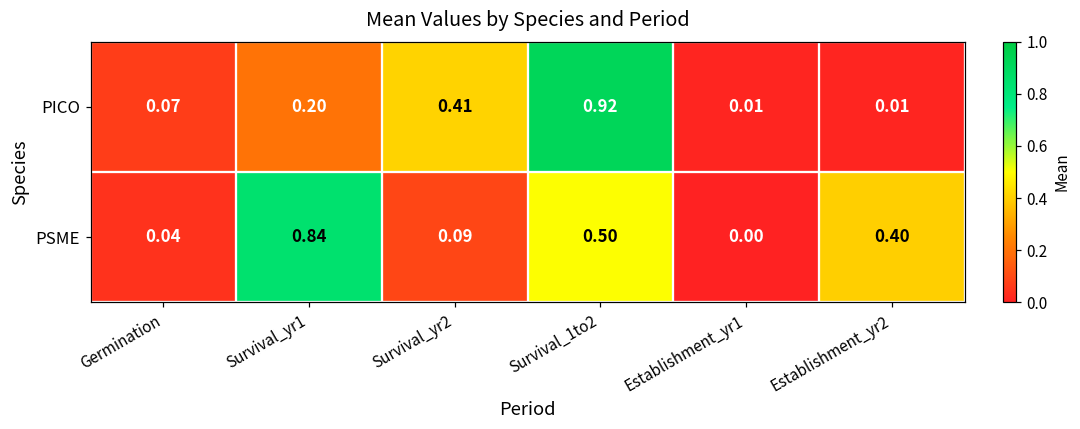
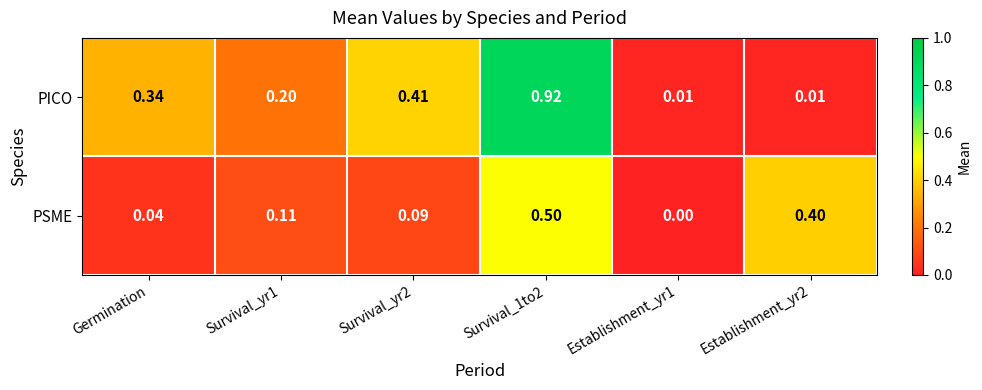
  {
    "PICO": {
-     "Germination": 0.07,
+     "Germination": 0.34,
      "Survival_yr1": 0.20,
      "Survival_yr2": 0.41,
      "Survival_1to2": 0.92,
      "Establishment_yr1": 0.01,
      "Establishment_yr2": 0.01
    },
    "PSME": {
      "Germination": 0.04,
-     "Survival_yr1": 0.84,
+     "Survival_yr1": 0.11,
      "Survival_yr2": 0.09,
      "Survival_1to2": 0.50,
      "Establishment_yr1": 0.00,
      "Establishment_yr2": 0.40
    }
  }
